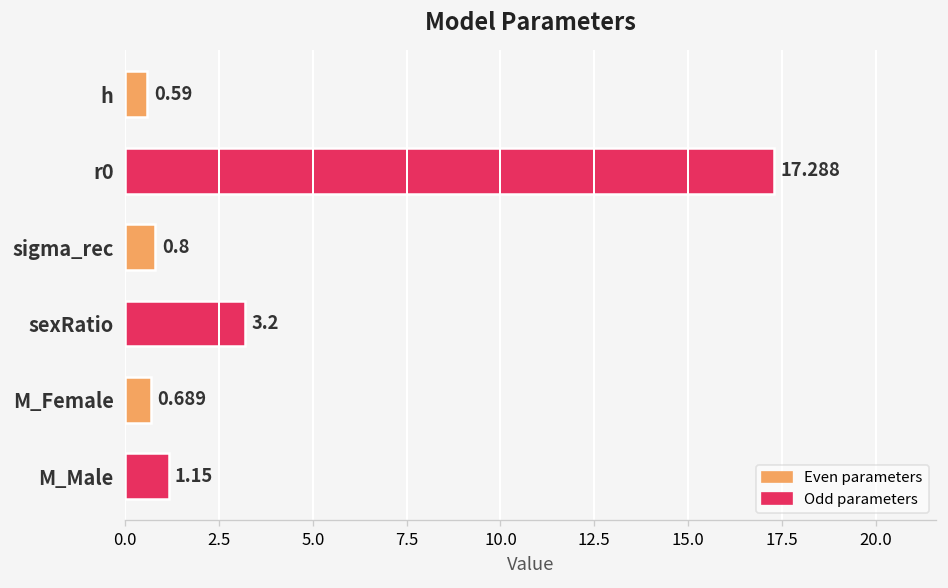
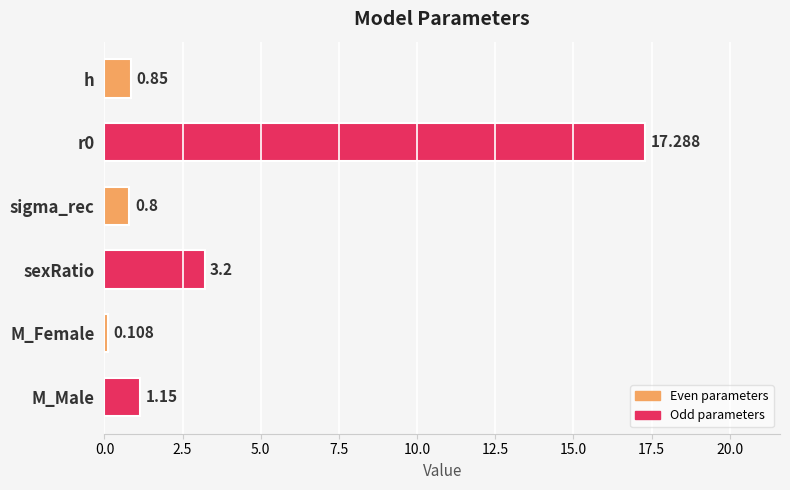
  {
-   "h": 0.59,
+   "h": 0.85,
    "r0": 17.288,
    "sigma_rec": 0.8,
    "sexRatio": 3.2,
-   "M_Female": 0.689,
+   "M_Female": 0.108,
    "M_Male": 1.15
  }
